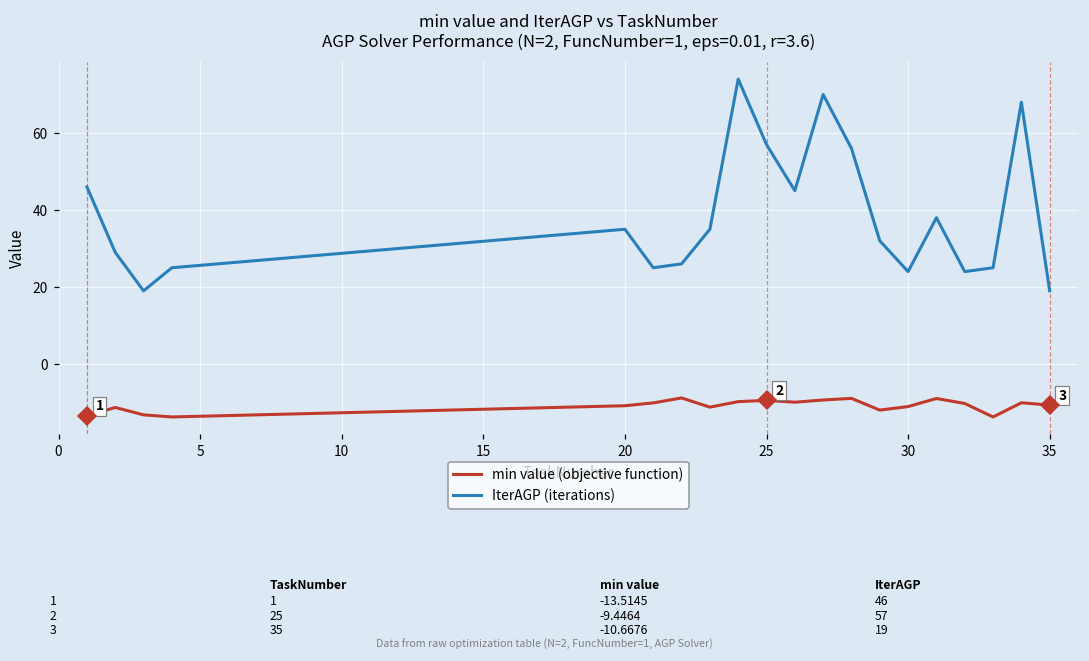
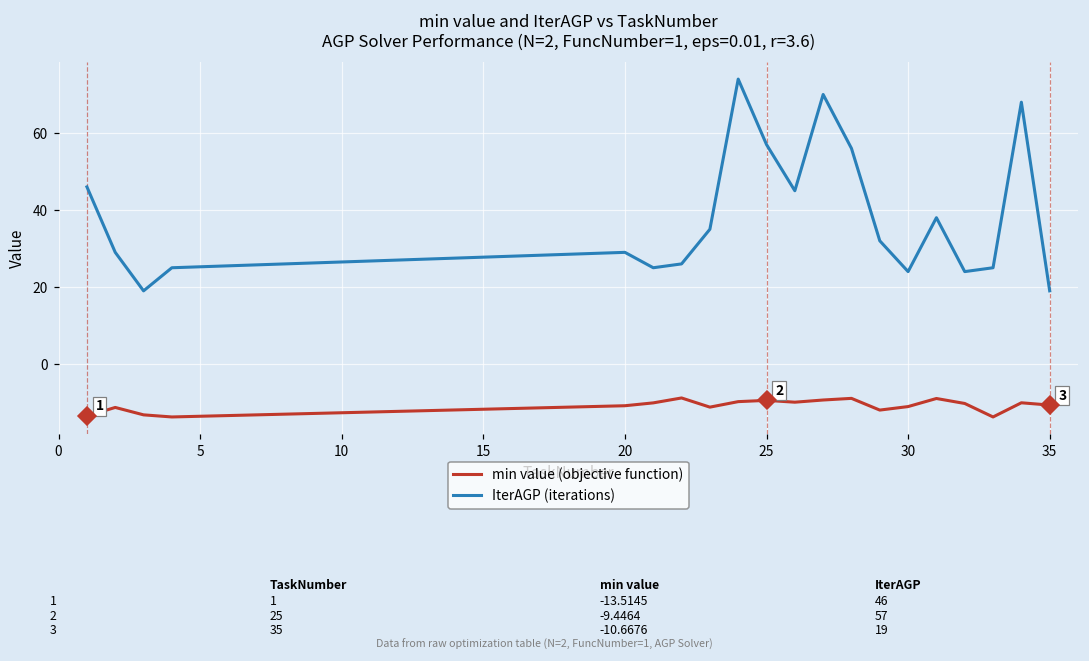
  {
    "IterAGP (iterations)": {
-     "20": 35,
+     "20": 29,
      "25": 57,
      "30": 24,
      "35": 19
    }
  }
